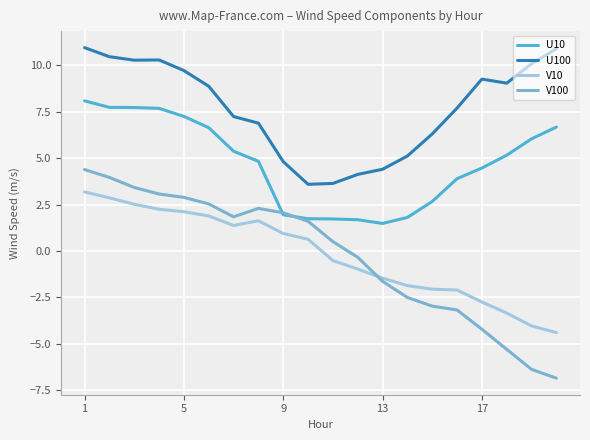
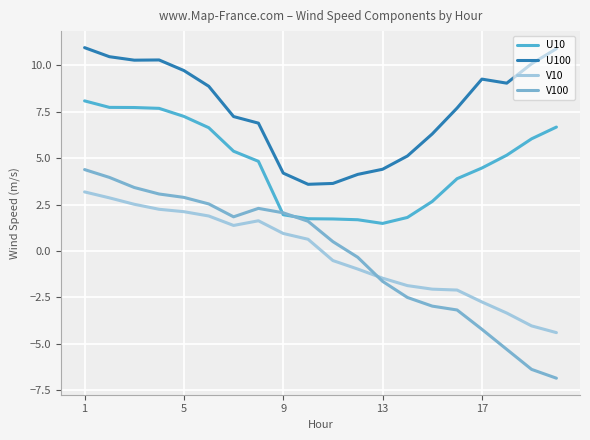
  {
    "U100": {
      "1": 11.0,
      "5": 9.7,
-     "9": 4.8,
+     "9": 4.2,
      "13": 4.4,
      "17": 9.3
    }
  }
